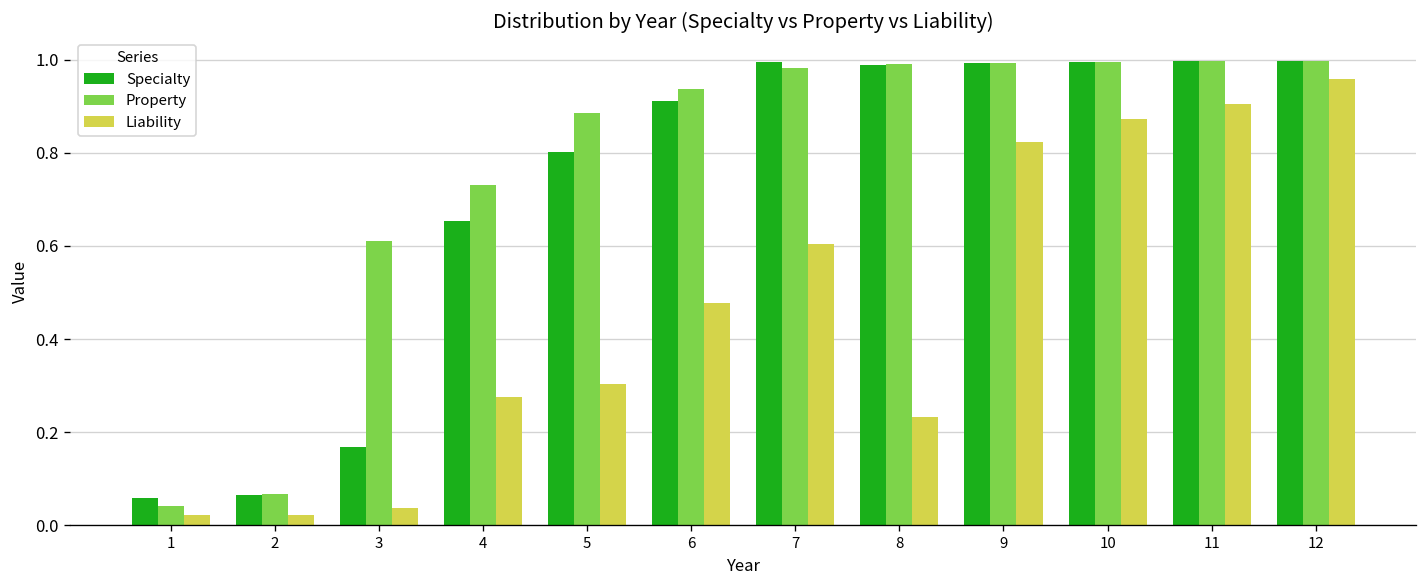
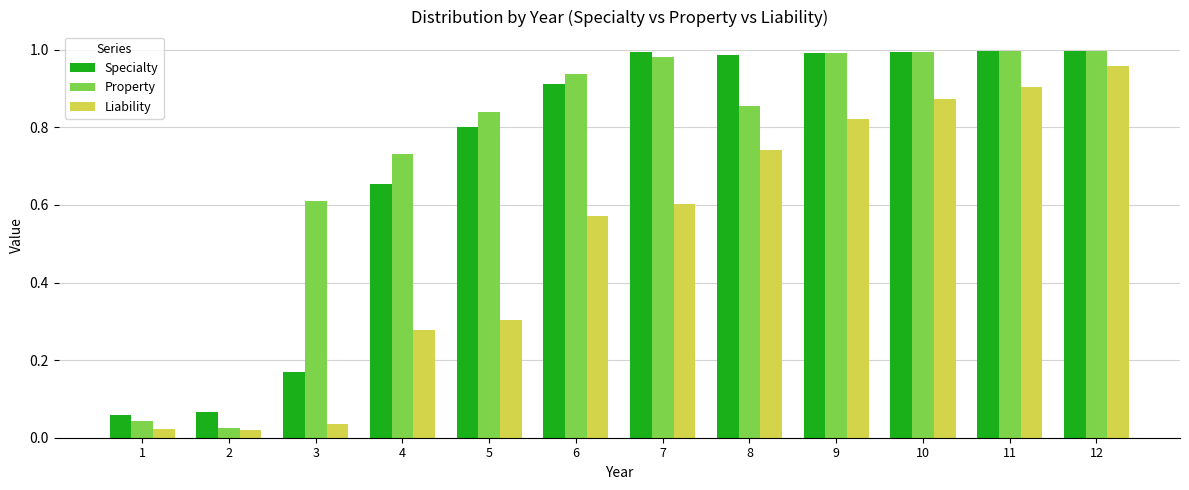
  {
    "Specialty": {
      "1": 0.06,
      "2": 0.07,
      "3": 0.17,
      "4": 0.65,
      "5": 0.80,
      "6": 0.91,
      "7": 0.99,
      "8": 0.99,
      "9": 0.99,
      "10": 0.99,
      "11": 1.00,
      "12": 1.00
    },
    "Property": {
      "1": 0.04,
-     "2": 0.07,
+     "2": 0.02,
      "3": 0.61,
      "4": 0.73,
-     "5": 0.89,
+     "5": 0.84,
      "6": 0.94,
      "7": 0.98,
-     "8": 0.99,
+     "8": 0.86,
      "9": 0.99,
      "10": 1.00,
      "11": 1.00,
      "12": 1.00
    },
    "Liability": {
      "1": 0.02,
      "2": 0.02,
      "3": 0.04,
      "4": 0.28,
      "5": 0.30,
-     "6": 0.48,
+     "6": 0.57,
      "7": 0.60,
-     "8": 0.23,
+     "8": 0.74,
      "9": 0.82,
      "10": 0.87,
      "11": 0.90,
      "12": 0.96
    }
  }
